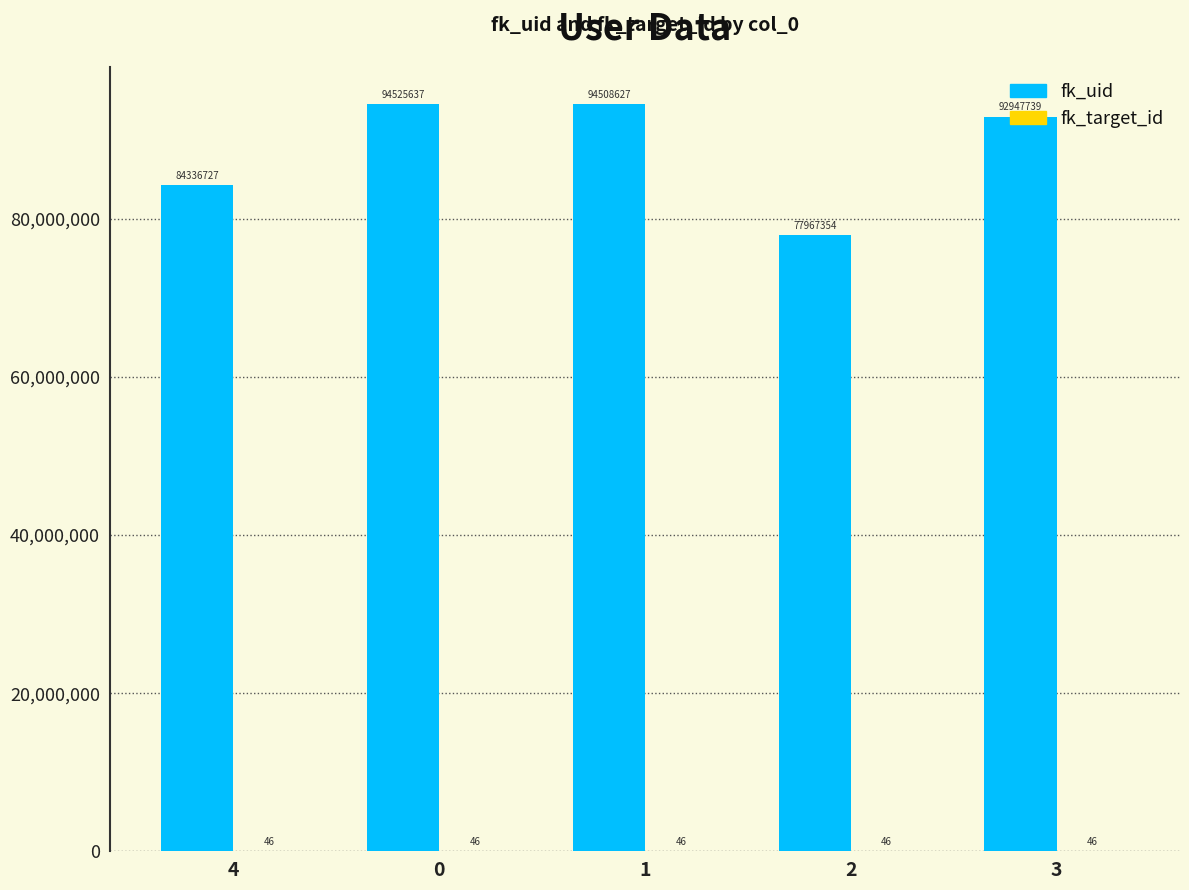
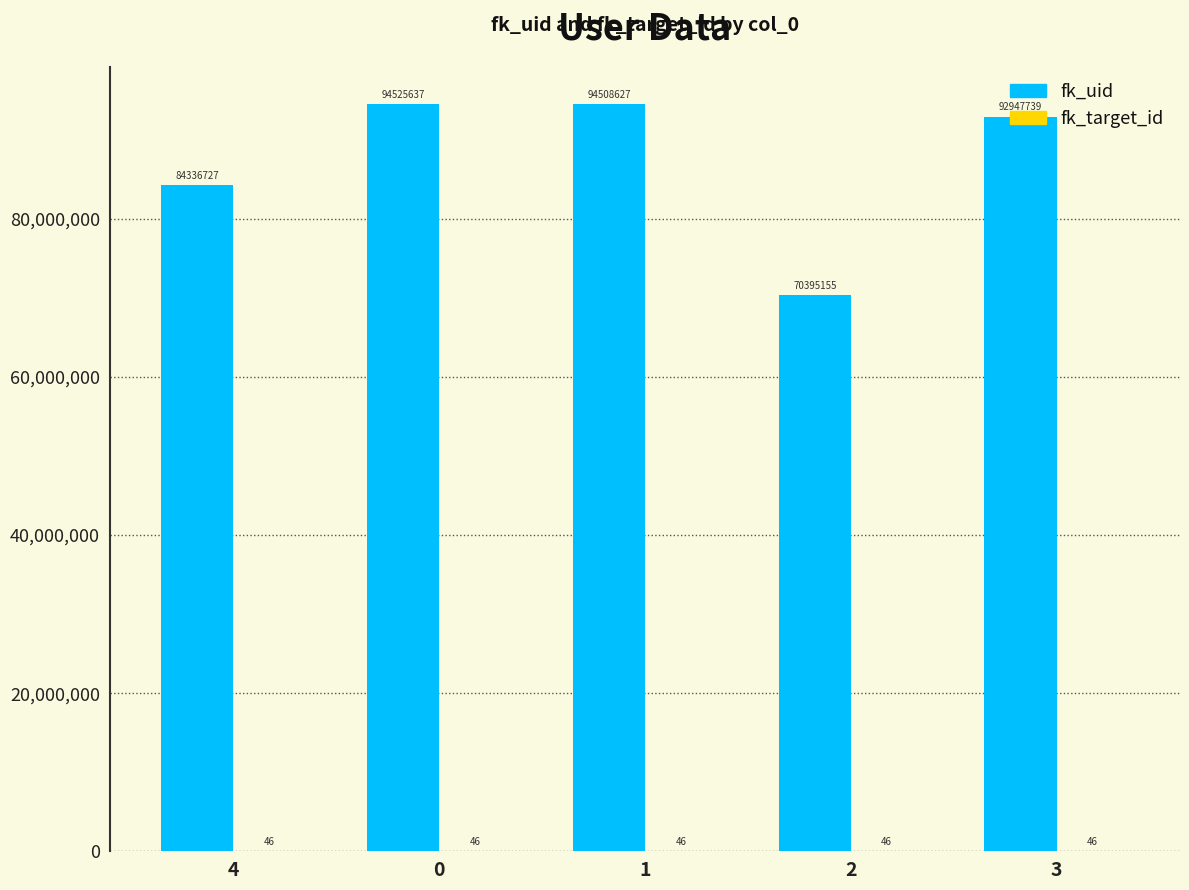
  {
    "fk_uid": {
      "4": 84336727,
      "0": 94525637,
      "1": 94508627,
-     "2": 77967354,
+     "2": 70395155,
      "3": 92947739
    },
    "fk_target_id": {
      "4": 46,
      "0": 46,
      "1": 46,
      "2": 46,
      "3": 46
    }
  }
